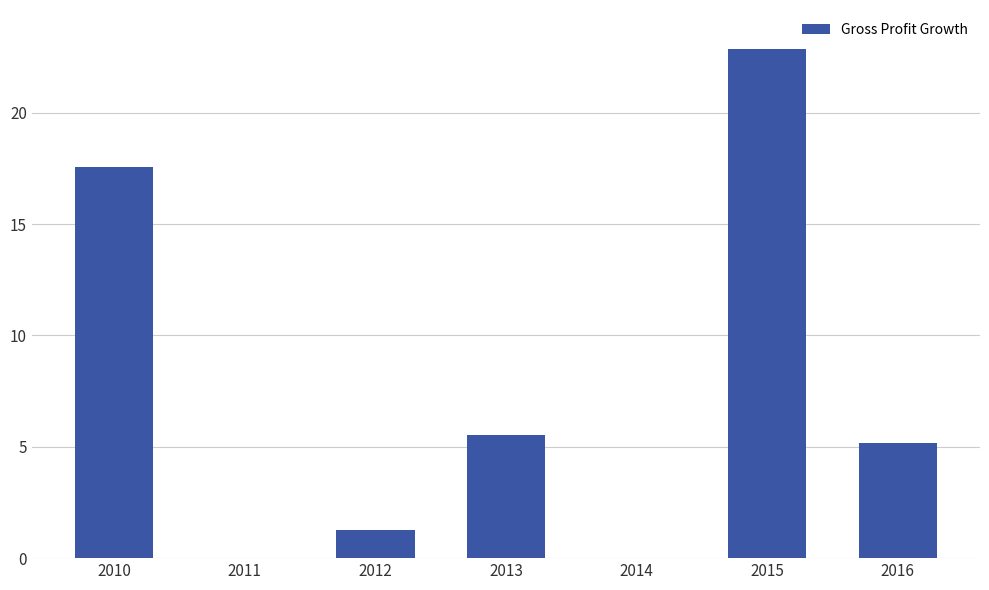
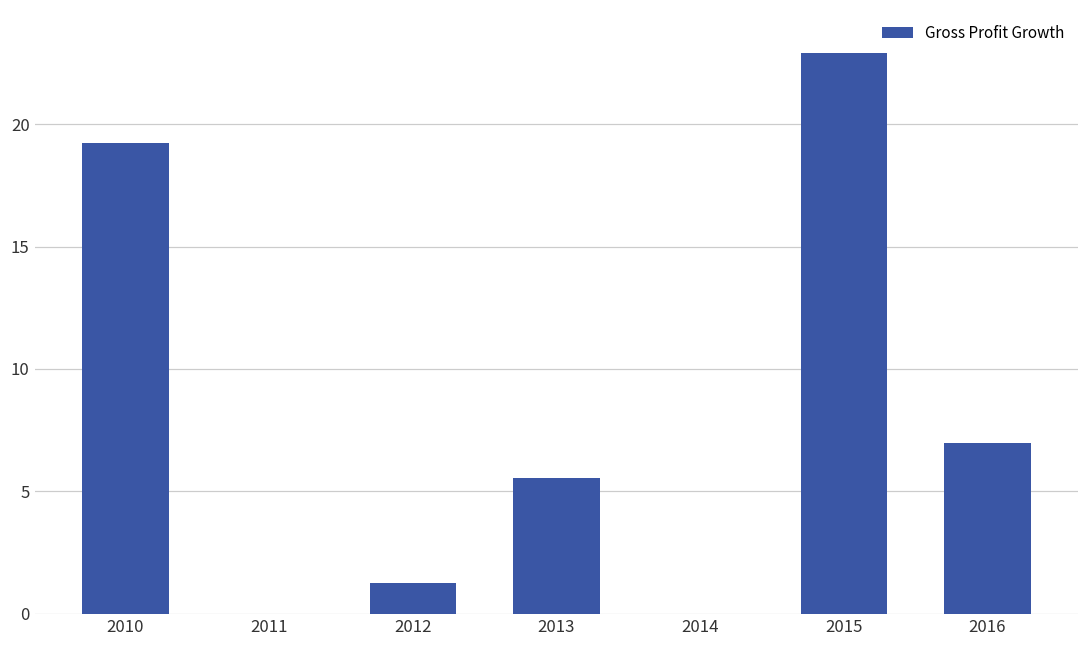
  {
-   "2010": 17.6,
+   "2010": 19.2,
    "2012": 1.3,
    "2013": 5.5,
    "2015": 22.9,
-   "2016": 5.2
+   "2016": 7.0
  }
